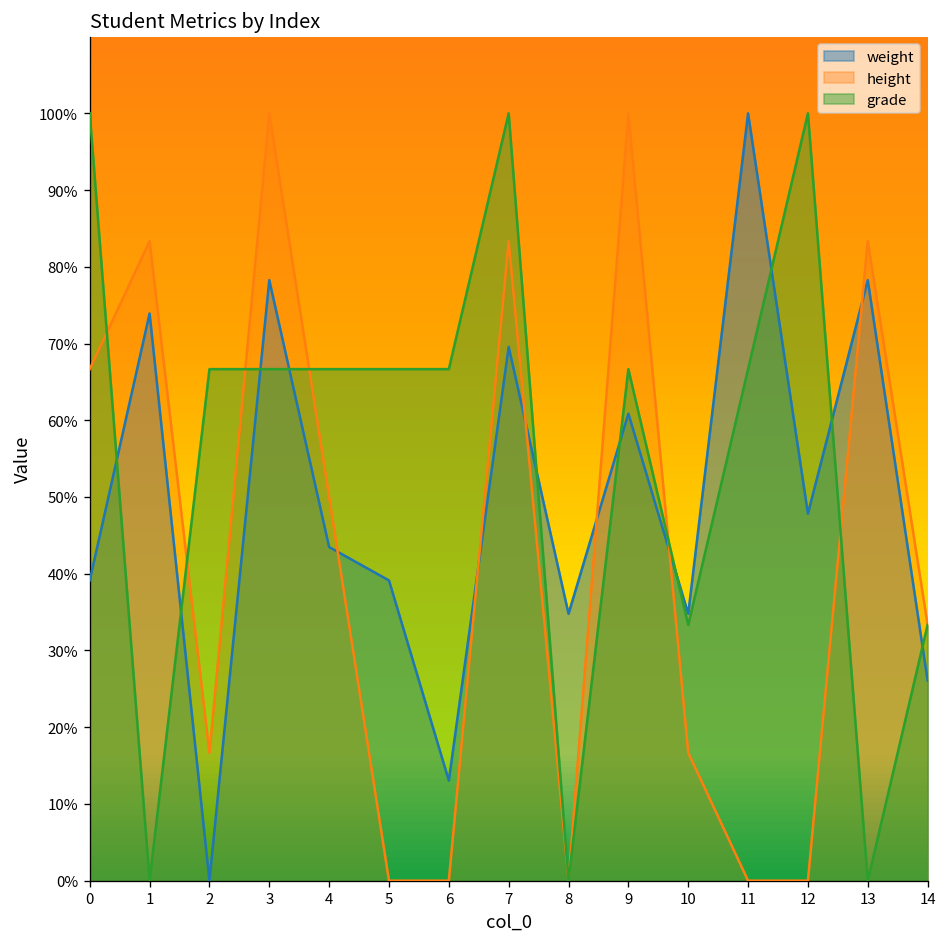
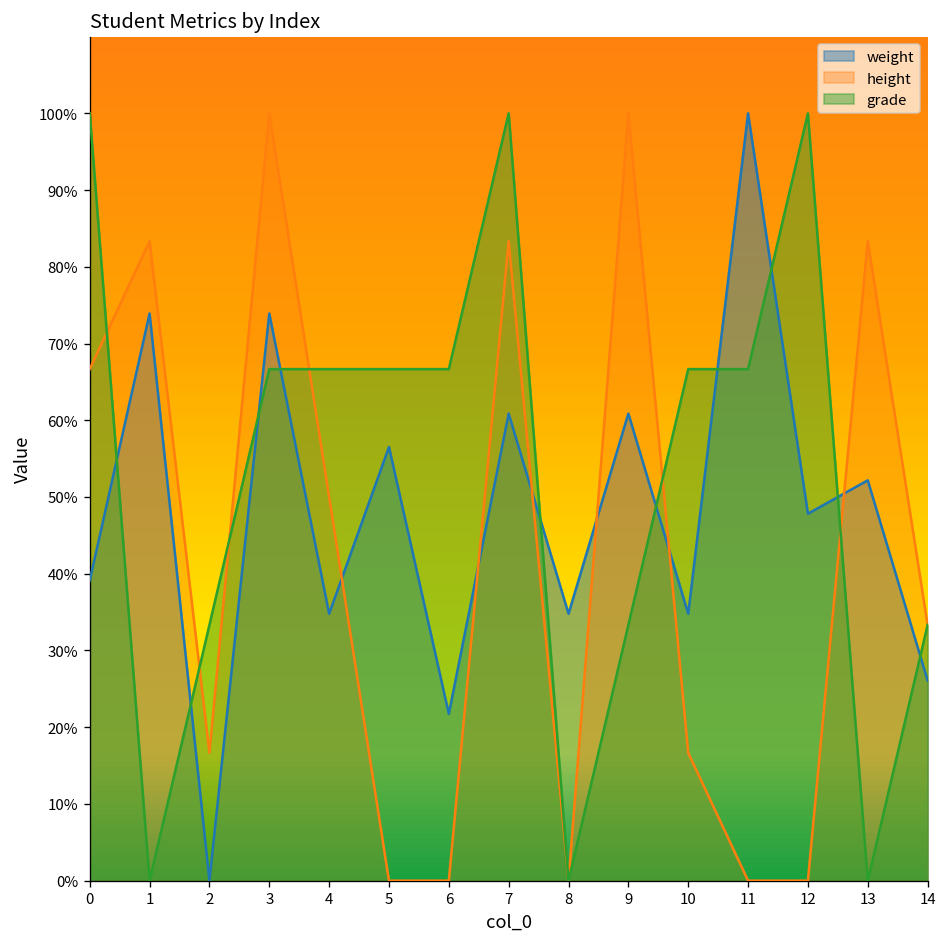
  {
    "weight": {
      "0": "39%",
      "1": "74%",
      "2": "0%",
-     "3": "78%",
-     "4": "43%",
-     "5": "39%",
-     "6": "13%",
-     "7": "70%",
+     "3": "74%",
+     "4": "35%",
+     "5": "57%",
+     "6": "22%",
+     "7": "61%",
      "8": "35%",
      "9": "61%",
      "10": "35%",
      "11": "100%",
      "12": "48%",
-     "13": "78%",
+     "13": "52%",
      "14": "26%"
    },
    "height": {
      "0": "67%",
      "1": "83%",
      "2": "17%",
      "3": "100%",
      "4": "50%",
      "5": "0%",
      "6": "0%",
      "7": "83%",
      "9": "100%",
      "10": "17%",
      "11": "0%",
      "12": "0%",
      "13": "83%"
    },
    "grade": {
      "0": "100%",
      "1": "0%",
-     "2": "67%",
+     "2": "33%",
      "3": "67%",
      "4": "67%",
      "5": "67%",
      "6": "67%",
      "7": "100%",
-     "9": "67%",
-     "10": "33%",
+     "9": "33%",
+     "10": "67%",
      "11": "67%",
      "12": "100%",
      "13": "0%"
    }
  }
